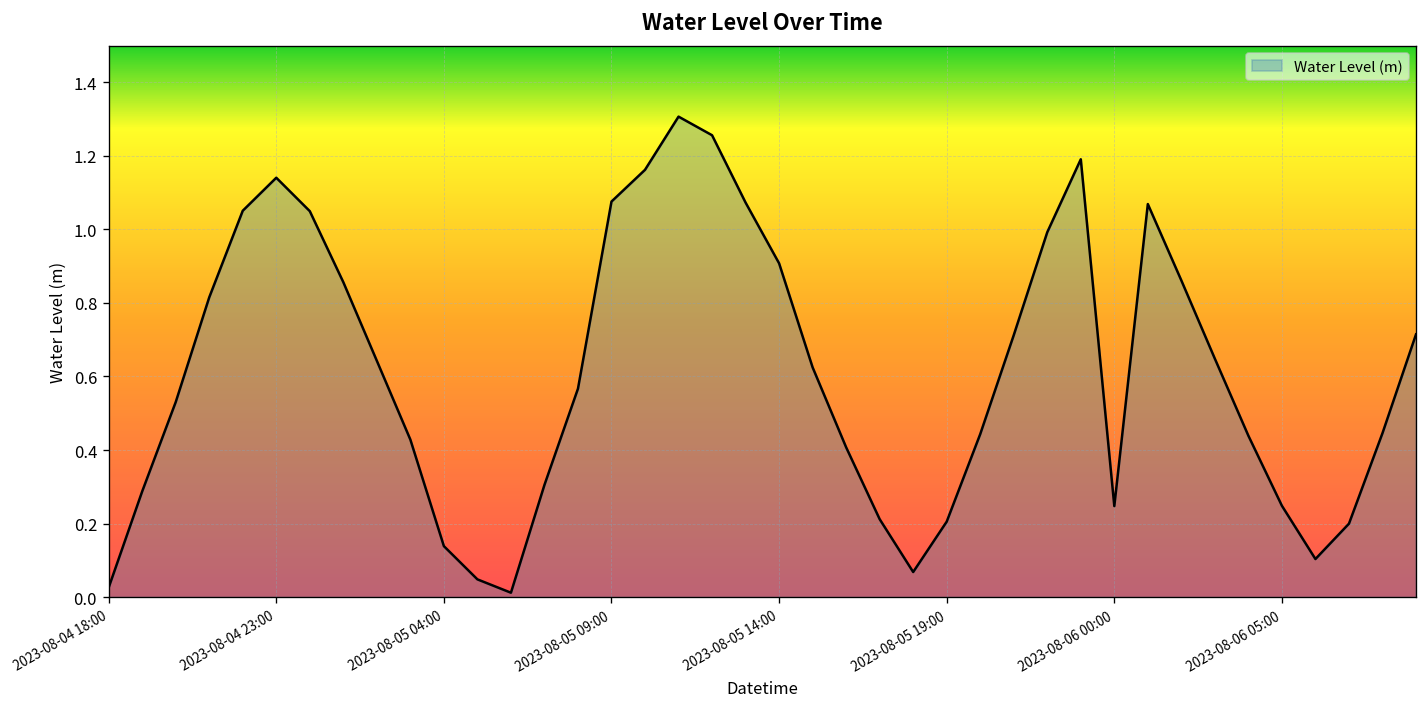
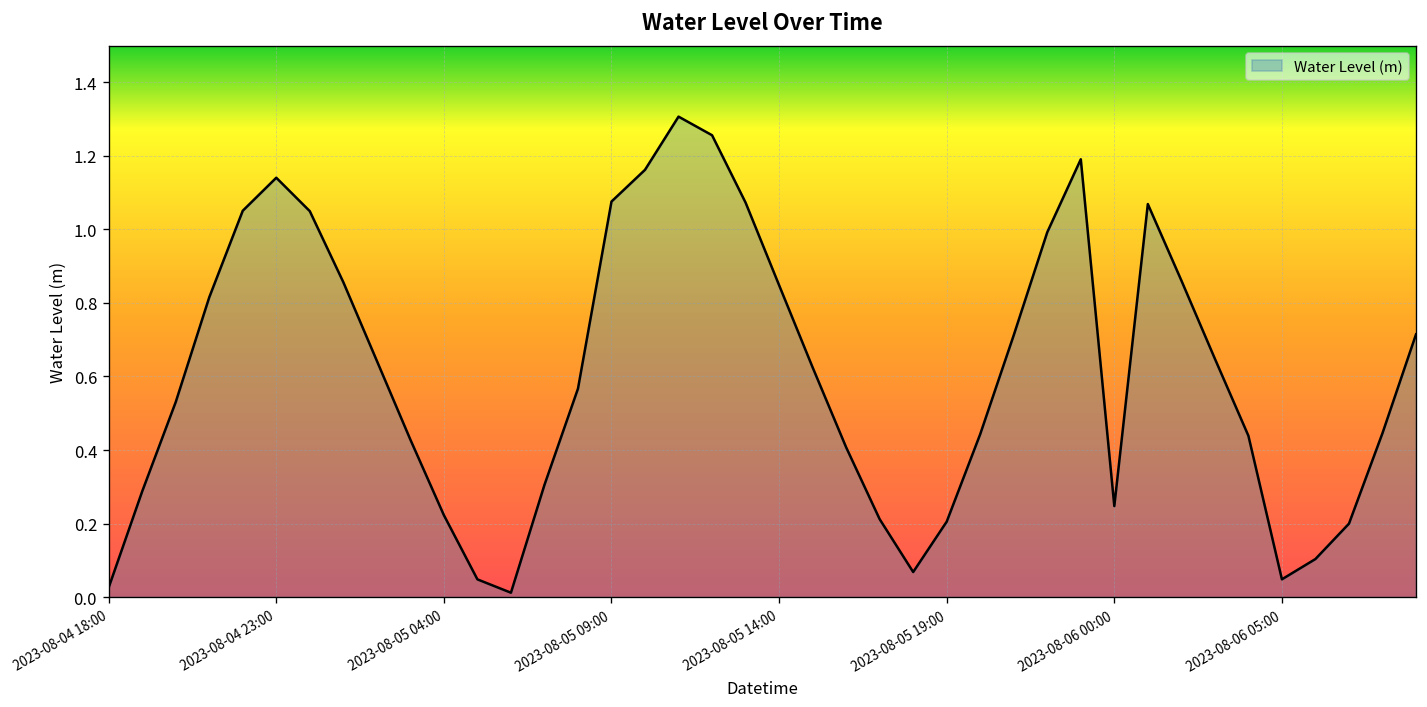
  {
    "2023-08-04 18:00": 0.03,
    "2023-08-04 23:00": 1.14,
-   "2023-08-05 04:00": 0.14,
+   "2023-08-05 04:00": 0.22,
    "2023-08-05 09:00": 1.08,
-   "2023-08-05 14:00": 0.91,
+   "2023-08-05 14:00": 0.85,
    "2023-08-05 19:00": 0.21,
    "2023-08-06 00:00": 0.25,
-   "2023-08-06 05:00": 0.25
+   "2023-08-06 05:00": 0.05
  }
